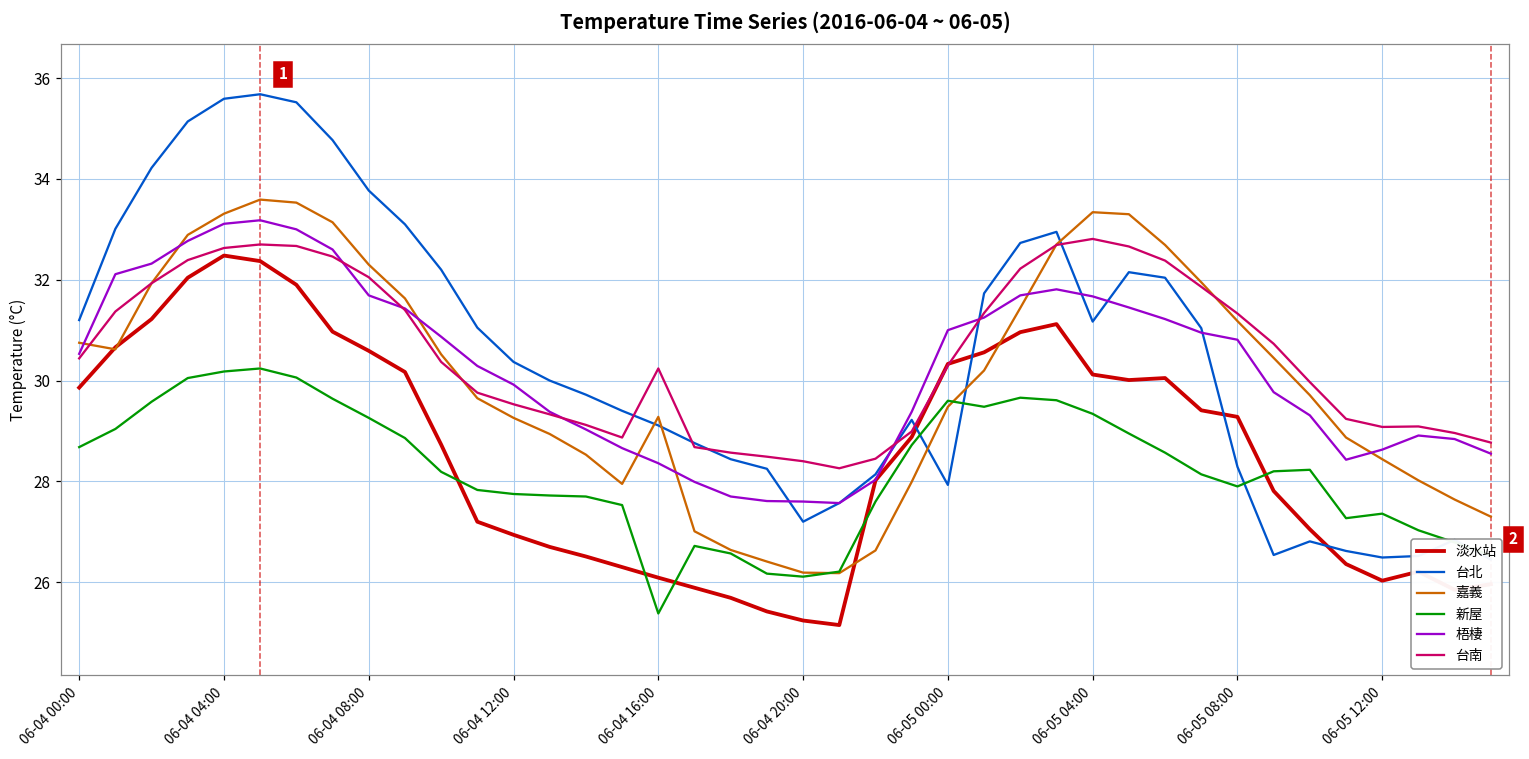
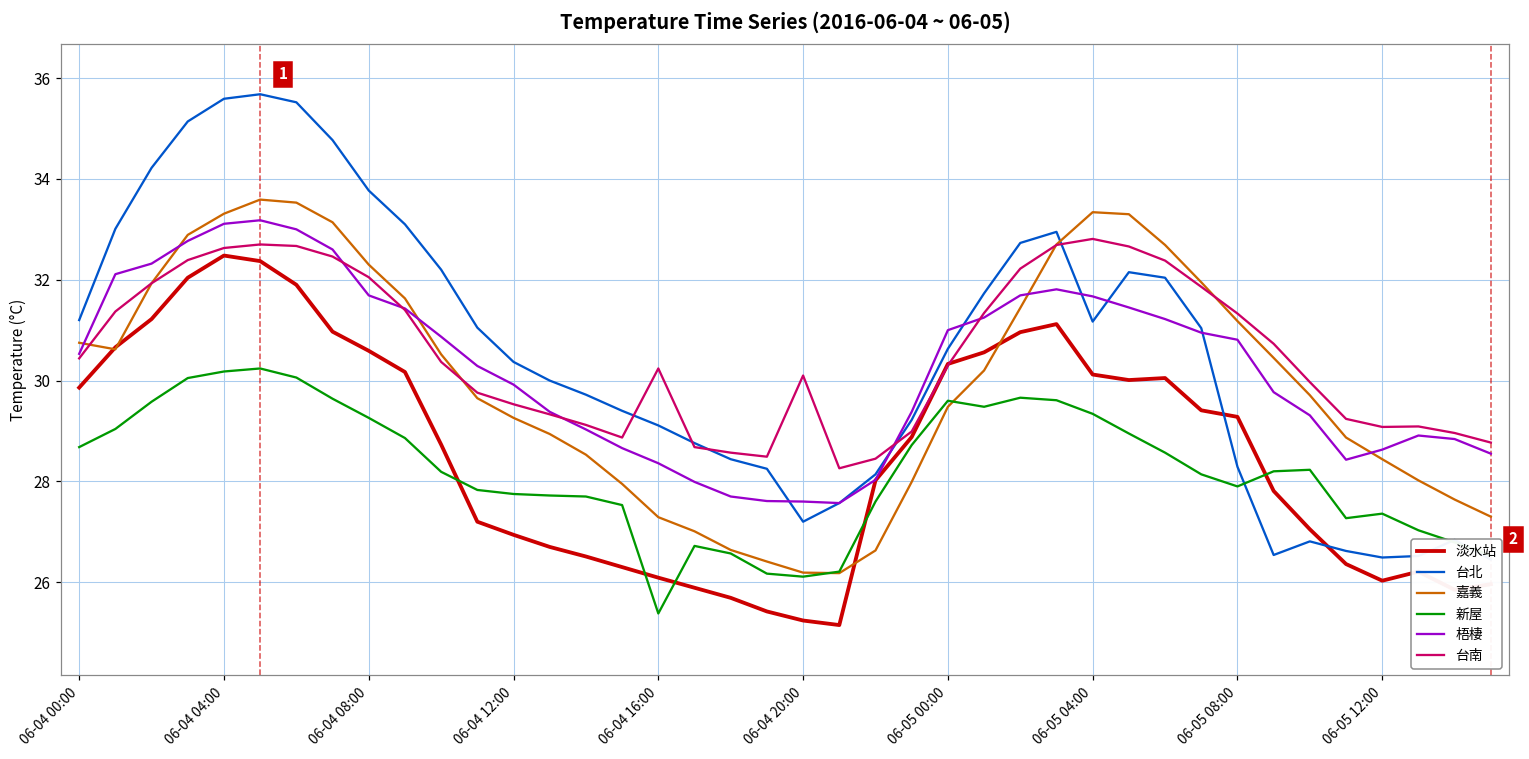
  {
    "淡水站": {
      "06-04 00:00": 29.9,
      "06-04 04:00": 32.5,
      "06-04 08:00": 30.6,
      "06-04 12:00": 26.9,
      "06-04 16:00": 26.1,
      "06-04 20:00": 25.2,
      "06-05 04:00": 30.1,
      "06-05 08:00": 29.3,
      "06-05 12:00": 26.0
    },
    "台北": {
      "06-04 00:00": 31.2,
      "06-04 04:00": 35.6,
      "06-04 08:00": 33.8,
      "06-04 12:00": 30.4,
      "06-04 16:00": 29.1,
      "06-04 20:00": 27.2,
-     "06-05 00:00": 27.9,
+     "06-05 00:00": 30.6,
      "06-05 04:00": 31.2,
      "06-05 08:00": 28.3,
      "06-05 12:00": 26.5
    },
    "嘉義": {
      "06-04 00:00": 30.8,
      "06-04 04:00": 33.3,
      "06-04 08:00": 32.3,
      "06-04 12:00": 29.3,
-     "06-04 16:00": 29.3,
+     "06-04 16:00": 27.3,
      "06-04 20:00": 26.2,
      "06-05 00:00": 29.5,
      "06-05 04:00": 33.3,
      "06-05 08:00": 31.2,
      "06-05 12:00": 28.4
    },
    "新屋": {
      "06-04 00:00": 28.7,
      "06-04 04:00": 30.2,
      "06-04 08:00": 29.3,
      "06-04 12:00": 27.8,
      "06-04 16:00": 25.4,
      "06-04 20:00": 26.1,
      "06-05 00:00": 29.6,
      "06-05 04:00": 29.3,
      "06-05 08:00": 27.9,
      "06-05 12:00": 27.4
    },
    "梧棲": {
      "06-04 00:00": 30.5,
      "06-04 04:00": 33.1,
      "06-04 08:00": 31.7,
      "06-04 12:00": 29.9,
      "06-04 16:00": 28.4,
      "06-04 20:00": 27.6,
      "06-05 00:00": 31.0,
      "06-05 04:00": 31.7,
      "06-05 08:00": 30.8,
      "06-05 12:00": 28.6
    },
    "台南": {
      "06-04 00:00": 30.4,
      "06-04 04:00": 32.6,
      "06-04 08:00": 32.1,
      "06-04 12:00": 29.5,
      "06-04 16:00": 30.2,
-     "06-04 20:00": 28.4,
+     "06-04 20:00": 30.1,
      "06-05 04:00": 32.8,
      "06-05 08:00": 31.3,
      "06-05 12:00": 29.1
    }
  }
